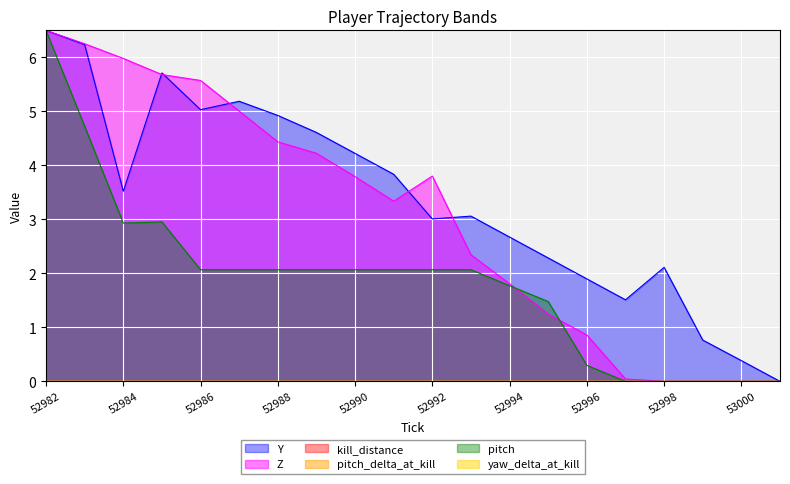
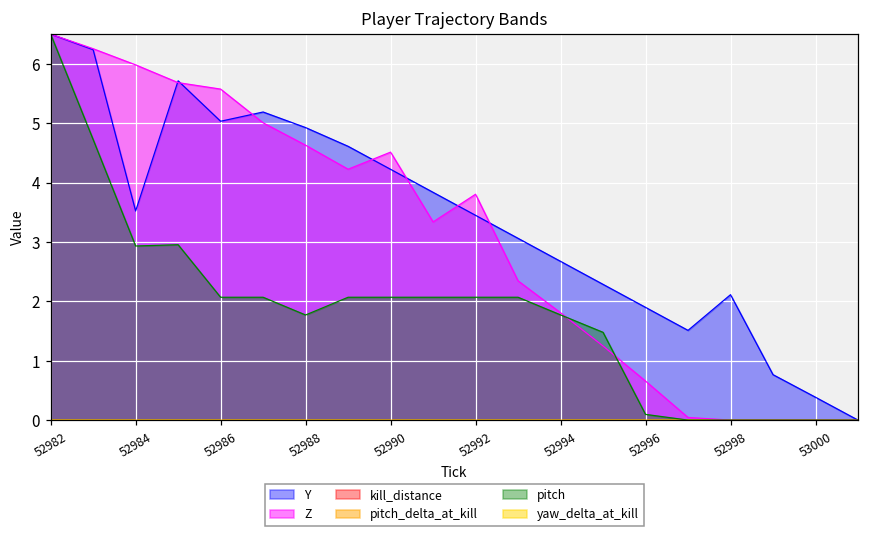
  {
    "Y": {
      "52984": 3.5,
      "52986": 5.0,
      "52988": 4.9,
      "52990": 4.2,
-     "52992": 3.0,
+     "52992": 3.4,
      "52994": 2.7,
      "52996": 1.9,
      "52998": 2.1,
      "53000": 0.4
    },
    "Z": {
      "52984": 6.0,
      "52986": 5.6,
-     "52988": 4.4,
-     "52990": 3.8,
+     "52988": 4.6,
+     "52990": 4.5,
      "52992": 3.8,
-     "52996": 0.9
+     "52996": 0.7
    },
    "yaw_delta_at_kill": {
      "52982": 0.0,
      "52984": 0.0,
      "52986": 0.0,
      "52988": 0.0,
      "52990": 0.0,
      "52992": 0.0,
      "52994": 0.0,
      "52996": 0.0
    },
    "pitch": {
      "52984": 2.9,
      "52986": 2.1,
-     "52988": 2.1,
+     "52988": 1.8,
      "52990": 2.1,
      "52992": 2.1,
-     "52996": 0.3
+     "52996": 0.1
    }
  }
